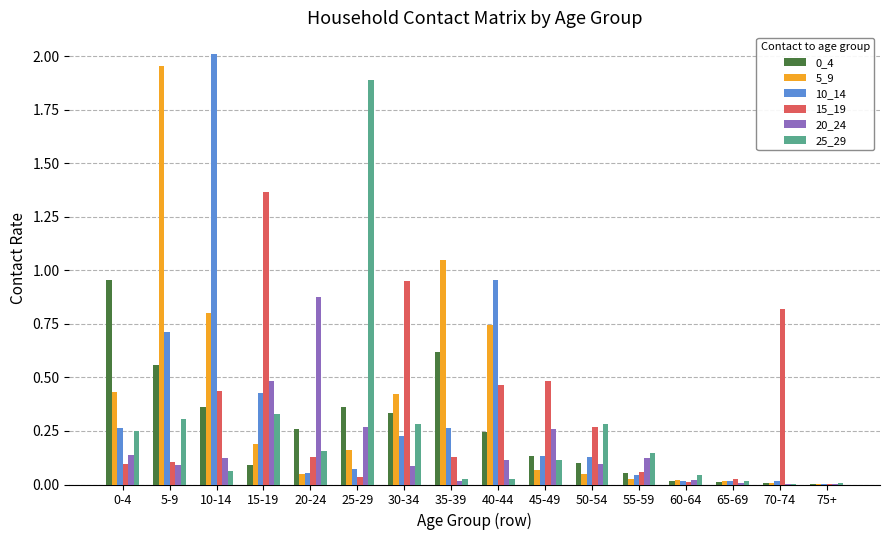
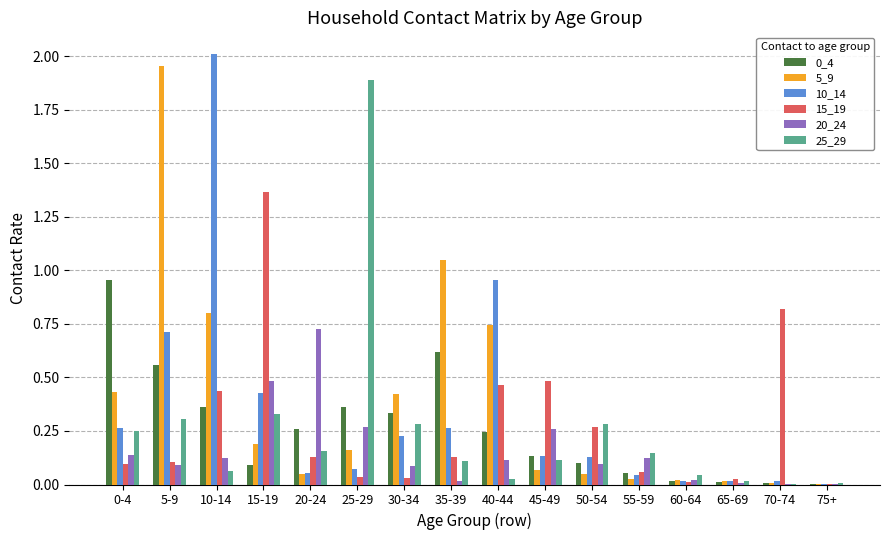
  {
    "0_4": {
      "0-4": 0.95,
      "5-9": 0.56,
      "10-14": 0.36,
      "15-19": 0.09,
      "20-24": 0.26,
      "25-29": 0.36,
      "30-34": 0.33,
      "35-39": 0.62,
      "40-44": 0.25,
      "45-49": 0.14,
      "50-54": 0.10,
      "55-59": 0.05,
      "60-64": 0.02
    },
    "5_9": {
      "0-4": 0.43,
      "5-9": 1.96,
      "10-14": 0.80,
      "15-19": 0.19,
      "20-24": 0.05,
      "25-29": 0.16,
      "30-34": 0.42,
      "35-39": 1.05,
      "40-44": 0.74,
      "45-49": 0.07,
      "50-54": 0.05,
      "55-59": 0.03,
      "60-64": 0.02,
      "65-69": 0.02
    },
    "10_14": {
      "0-4": 0.26,
      "5-9": 0.71,
      "10-14": 2.01,
      "15-19": 0.43,
      "20-24": 0.05,
      "25-29": 0.07,
      "30-34": 0.22,
      "35-39": 0.26,
      "40-44": 0.95,
      "45-49": 0.13,
      "50-54": 0.13,
      "55-59": 0.04,
      "60-64": 0.02,
      "65-69": 0.02,
      "70-74": 0.02
    },
    "15_19": {
      "0-4": 0.10,
      "5-9": 0.10,
      "10-14": 0.44,
      "15-19": 1.37,
      "20-24": 0.13,
      "25-29": 0.03,
-     "30-34": 0.95,
+     "30-34": 0.03,
      "35-39": 0.13,
      "40-44": 0.46,
      "45-49": 0.48,
      "50-54": 0.27,
      "55-59": 0.06,
      "60-64": 0.01,
      "65-69": 0.03,
      "70-74": 0.82
    },
    "20_24": {
      "0-4": 0.14,
      "5-9": 0.09,
      "10-14": 0.12,
      "15-19": 0.48,
-     "20-24": 0.87,
+     "20-24": 0.73,
      "25-29": 0.27,
      "30-34": 0.09,
      "35-39": 0.01,
      "40-44": 0.12,
      "45-49": 0.26,
      "50-54": 0.10,
      "55-59": 0.12,
      "60-64": 0.02
    },
    "25_29": {
      "0-4": 0.25,
      "5-9": 0.31,
      "10-14": 0.07,
      "15-19": 0.33,
      "20-24": 0.16,
      "25-29": 1.89,
      "30-34": 0.28,
-     "35-39": 0.03,
+     "35-39": 0.11,
      "40-44": 0.03,
      "45-49": 0.11,
      "50-54": 0.28,
      "55-59": 0.14,
      "60-64": 0.04,
      "65-69": 0.02
    }
  }
